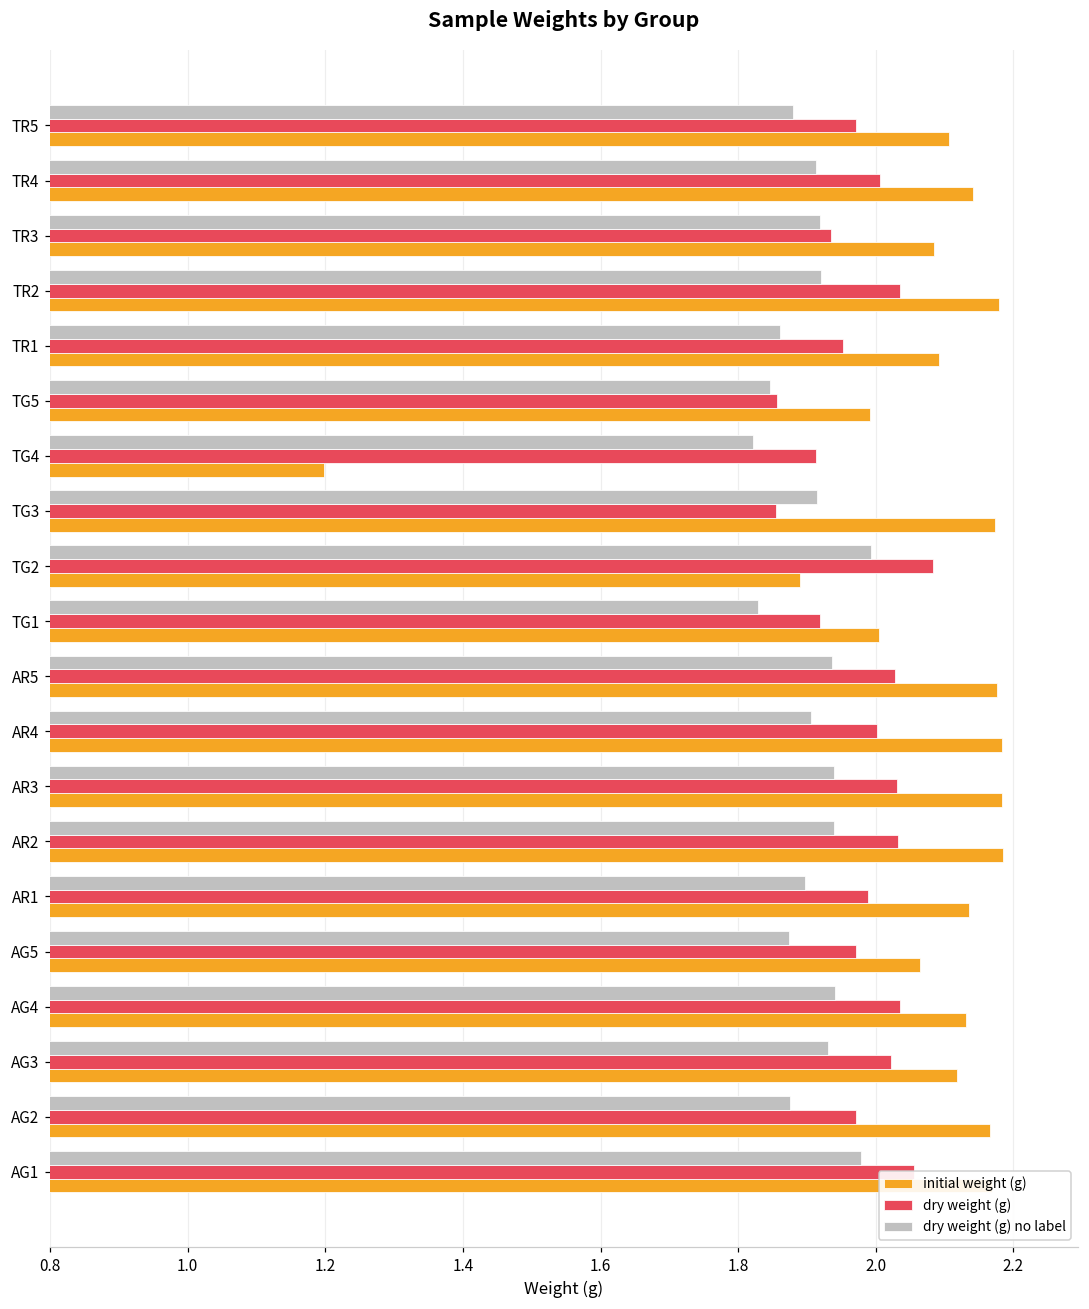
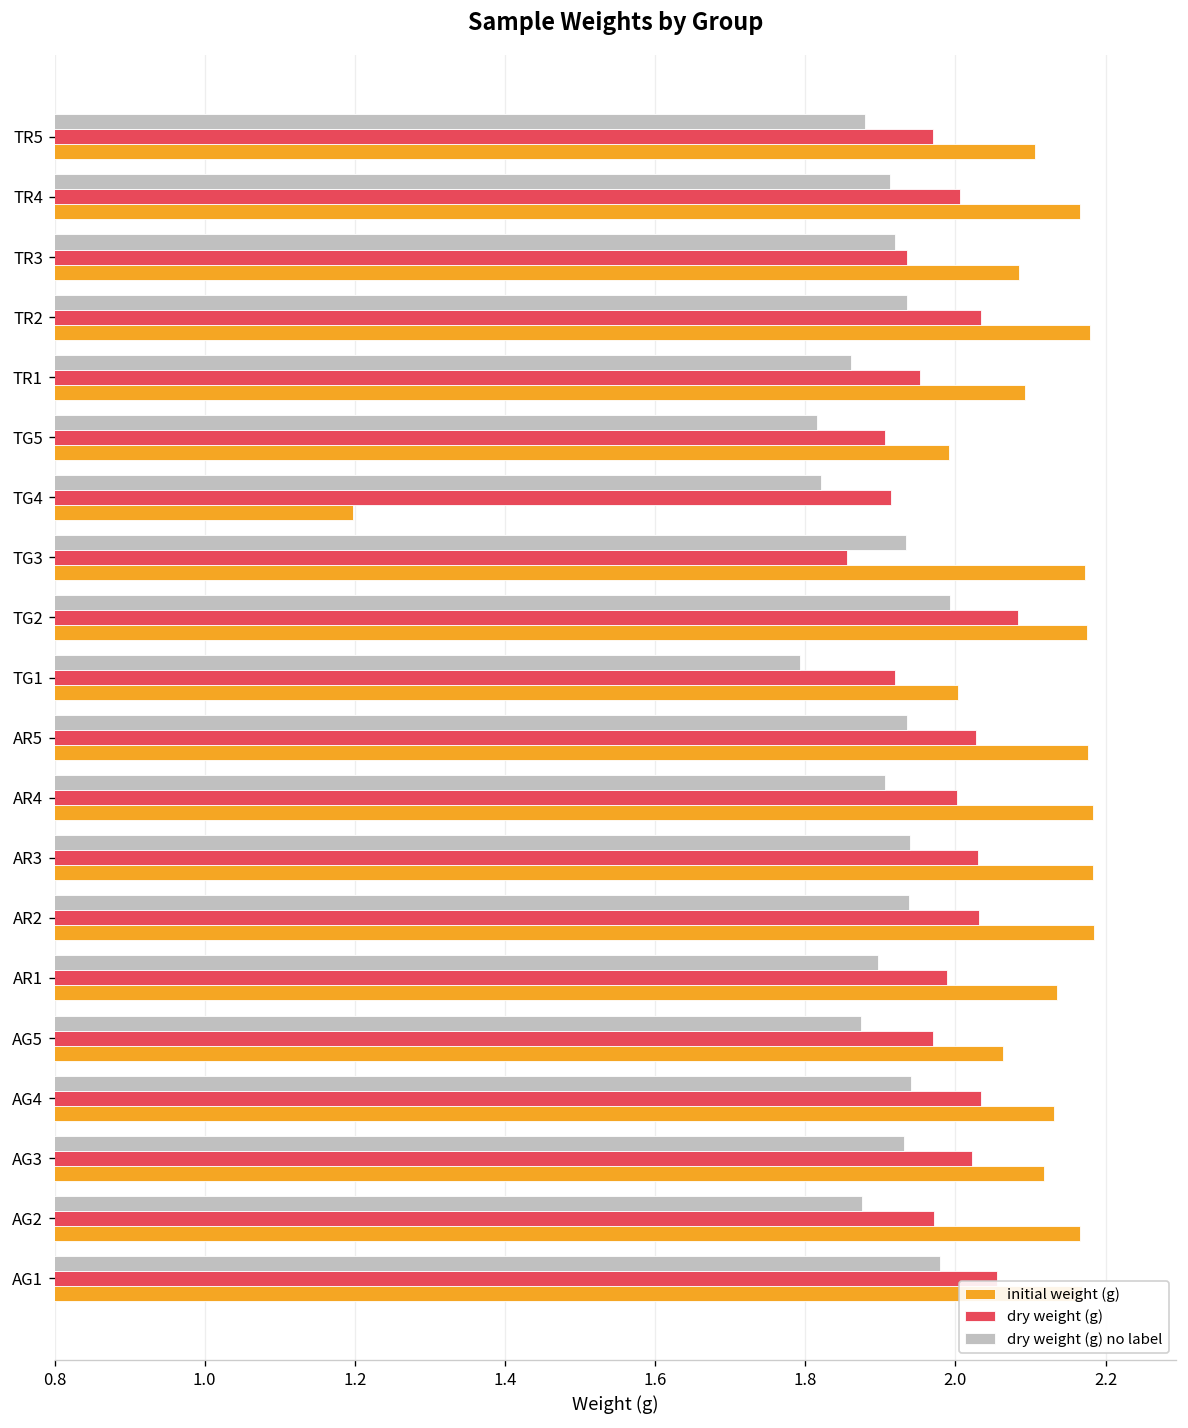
  {
    "initial weight (g)": {
      "TR5": 2.11,
-     "TR4": 2.14,
+     "TR4": 2.17,
      "TR3": 2.09,
      "TR2": 2.18,
      "TR1": 2.09,
      "TG5": 1.99,
      "TG4": 1.20,
      "TG3": 2.17,
-     "TG2": 1.89,
+     "TG2": 2.18,
      "TG1": 2.00,
      "AR5": 2.18,
      "AR4": 2.18,
      "AR3": 2.18,
      "AR2": 2.18,
      "AR1": 2.14,
      "AG5": 2.06,
      "AG4": 2.13,
      "AG3": 2.12,
      "AG2": 2.17
    },
    "dry weight (g)": {
      "TR5": 1.97,
      "TR4": 2.01,
      "TR3": 1.93,
      "TR2": 2.03,
      "TR1": 1.95,
-     "TG5": 1.86,
+     "TG5": 1.91,
      "TG4": 1.91,
      "TG3": 1.86,
      "TG2": 2.08,
      "TG1": 1.92,
      "AR5": 2.03,
      "AR4": 2.00,
      "AR3": 2.03,
      "AR2": 2.03,
      "AR1": 1.99,
      "AG5": 1.97,
      "AG4": 2.03,
      "AG3": 2.02,
      "AG2": 1.97
    },
    "dry weight (g) no label": {
      "TR5": 1.88,
      "TR4": 1.91,
      "TR3": 1.92,
-     "TR2": 1.92,
+     "TR2": 1.94,
      "TR1": 1.86,
-     "TG5": 1.85,
+     "TG5": 1.82,
      "TG4": 1.82,
-     "TG3": 1.91,
+     "TG3": 1.93,
      "TG2": 1.99,
-     "TG1": 1.83,
+     "TG1": 1.79,
      "AR5": 1.94,
      "AR4": 1.91,
      "AR3": 1.94,
      "AR2": 1.94,
      "AR1": 1.90,
      "AG5": 1.87,
      "AG4": 1.94,
      "AG3": 1.93,
      "AG2": 1.88,
      "AG1": 1.98
    }
  }
